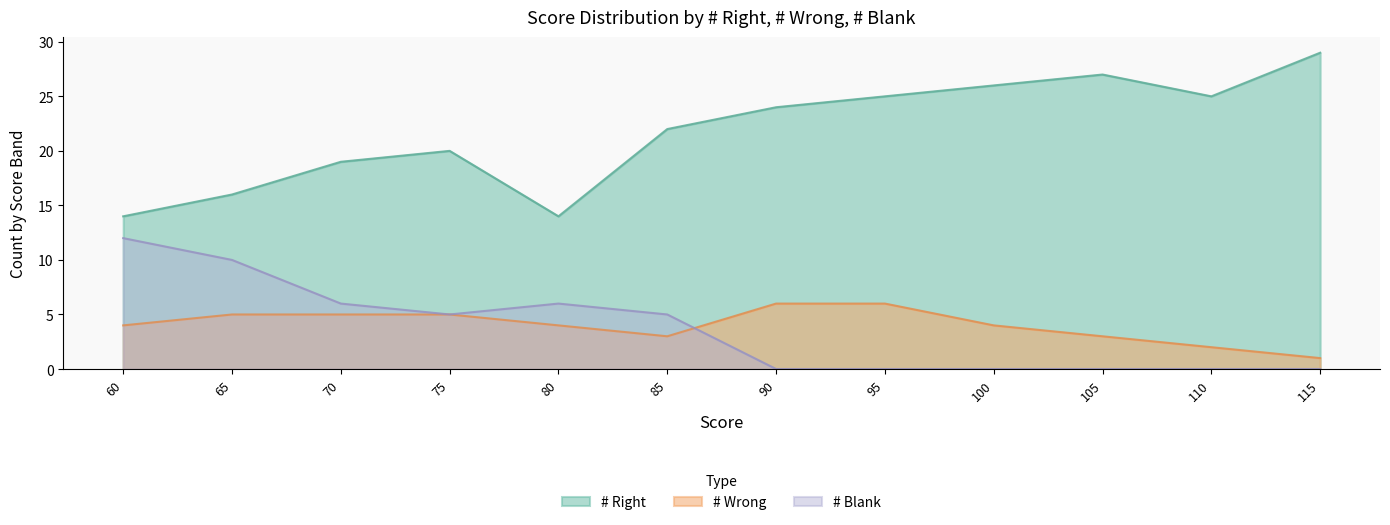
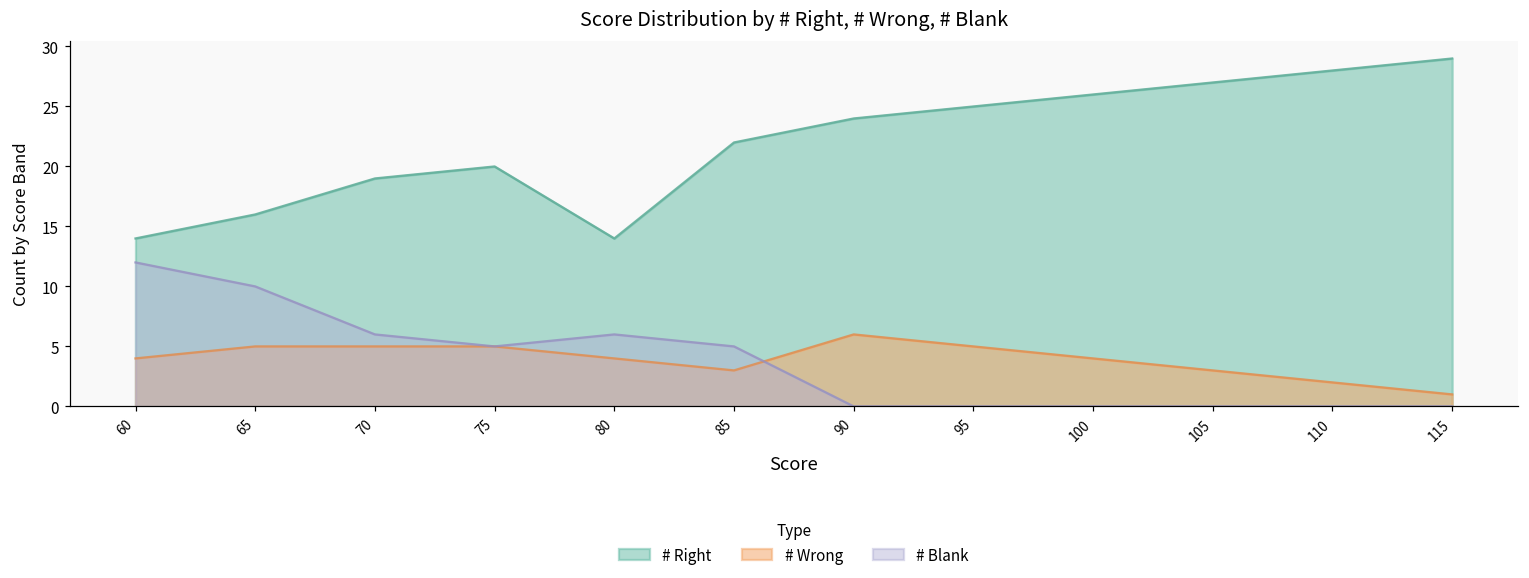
  {
    "# Right": {
      "60": 14,
      "65": 16,
      "70": 19,
      "75": 20,
      "80": 14,
      "85": 22,
      "90": 24,
      "95": 25,
      "100": 26,
      "105": 27,
-     "110": 25,
+     "110": 28,
      "115": 29
    },
    "# Wrong": {
      "60": 4,
      "65": 5,
      "70": 5,
      "80": 4,
      "85": 3,
      "90": 6,
-     "95": 6,
+     "95": 5,
      "100": 4,
      "105": 3,
      "110": 2,
      "115": 1
    },
    "# Blank": {
      "60": 12,
      "65": 10,
      "70": 6,
      "80": 6,
      "85": 5,
      "90": 0,
      "95": 0,
      "100": 0,
      "105": 0,
      "110": 0,
      "115": 0
    }
  }
